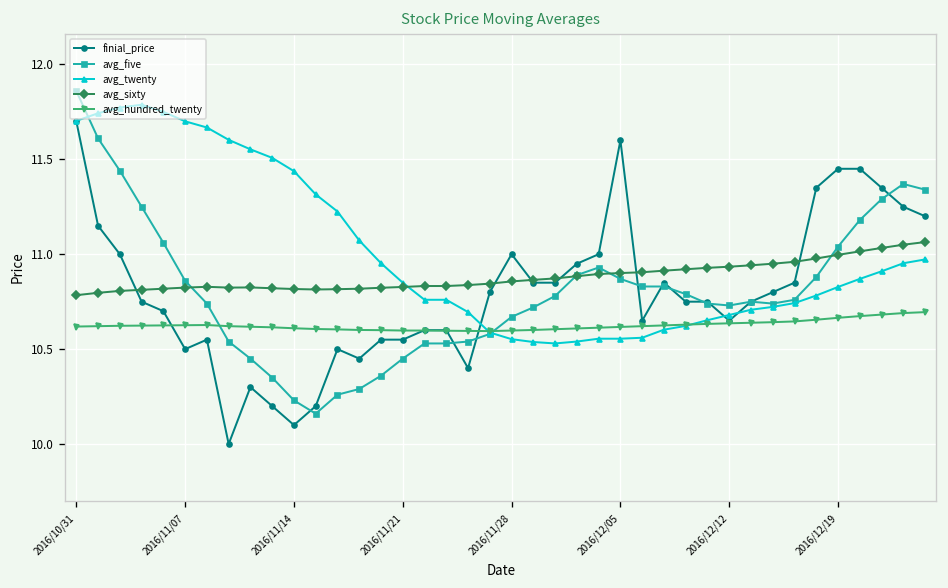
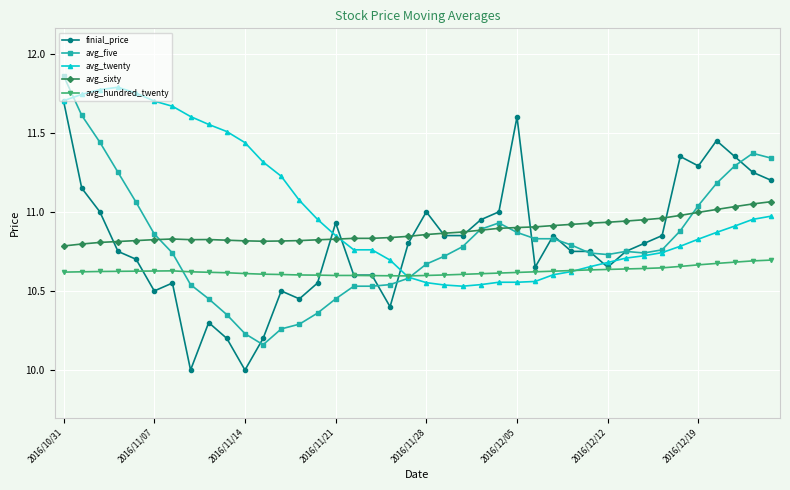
  {
    "finial_price": {
      "2016/11/07": 10.50,
-     "2016/11/14": 10.1,
-     "2016/11/21": 10.55,
+     "2016/11/14": 10.0,
+     "2016/11/21": 10.93,
      "2016/11/28": 11.00,
      "2016/12/05": 11.60,
-     "2016/12/19": 11.45
+     "2016/12/19": 11.29
    }
  }
